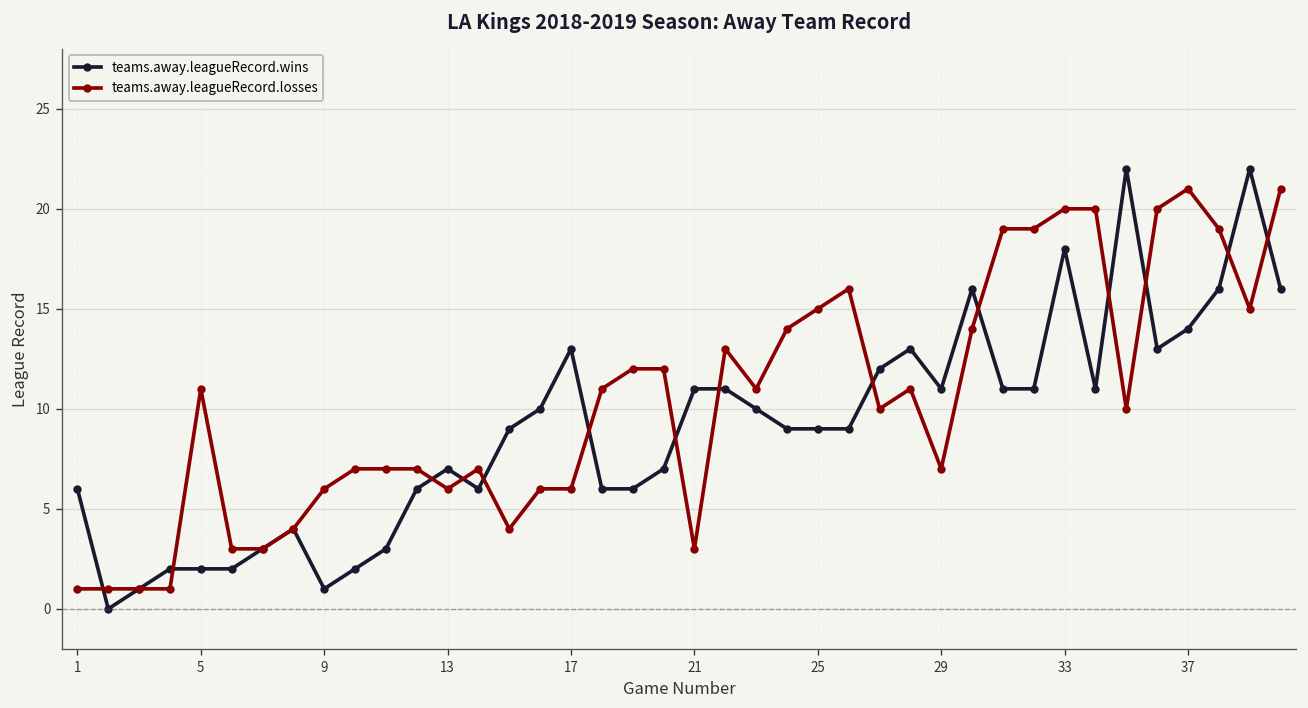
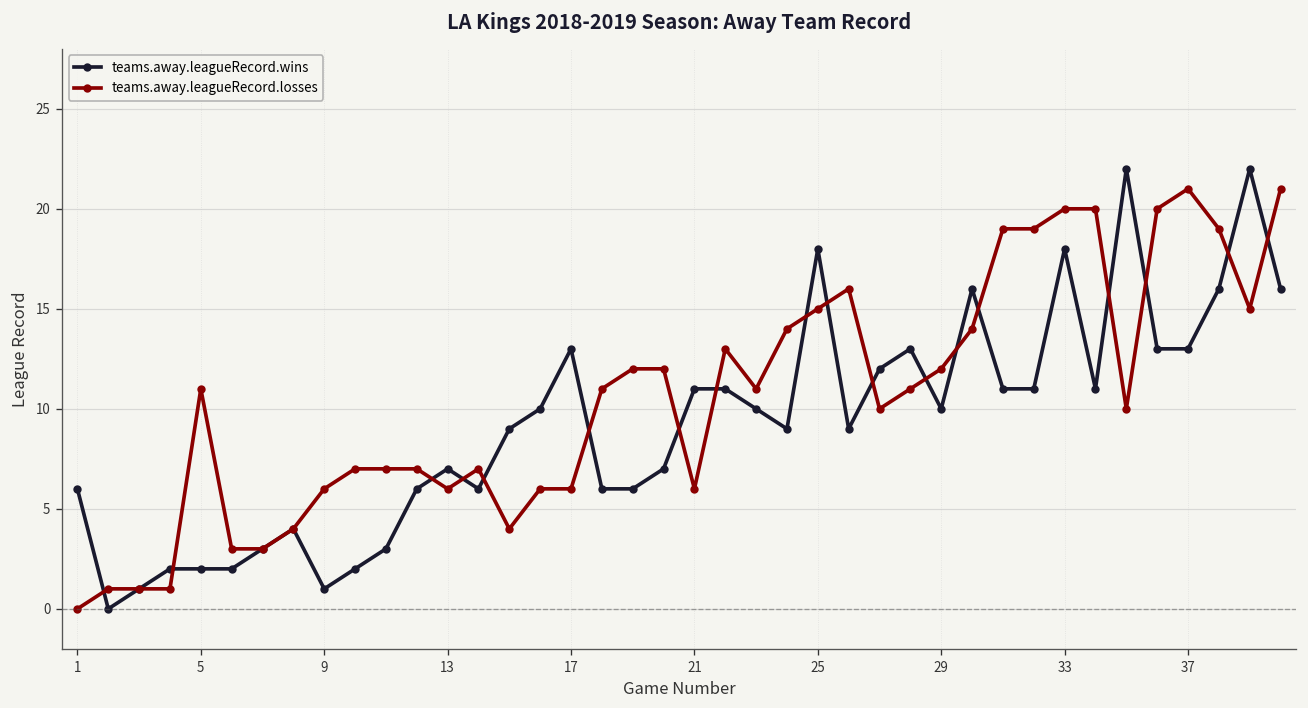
  {
    "teams.away.leagueRecord.wins": {
      "1": 6,
      "5": 2,
      "9": 1,
      "13": 7,
      "17": 13,
      "21": 11,
-     "25": 9,
-     "29": 11,
+     "25": 18,
+     "29": 10,
      "33": 18,
-     "37": 14
+     "37": 13
    },
    "teams.away.leagueRecord.losses": {
-     "1": 1,
+     "1": 0,
      "5": 11,
      "9": 6,
      "13": 6,
      "17": 6,
-     "21": 3,
+     "21": 6,
      "25": 15,
-     "29": 7,
+     "29": 12,
      "33": 20,
      "37": 21
    }
  }
